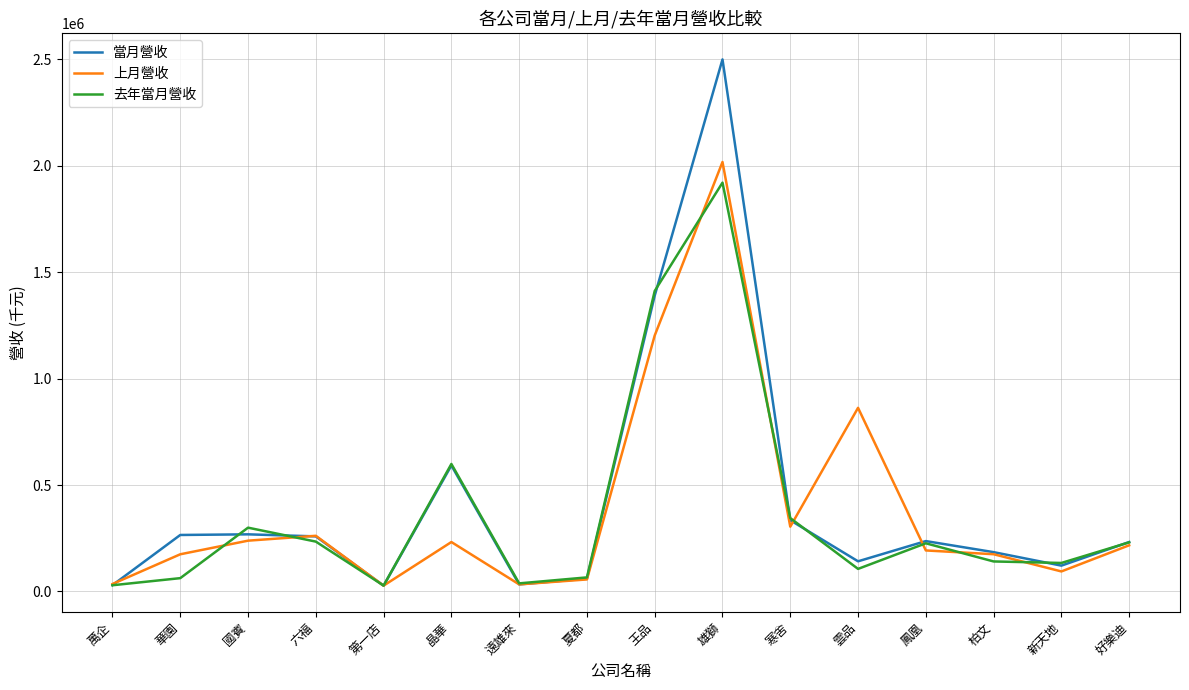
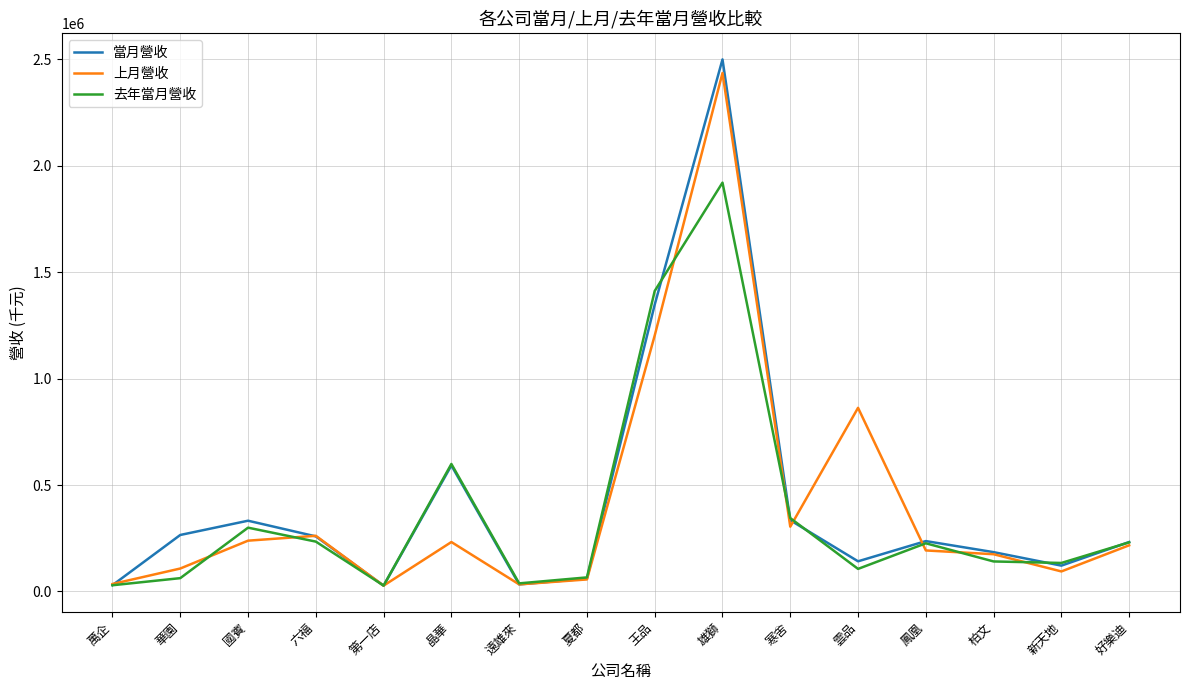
  {
    "當月營收": {
      "華園": 270000,
-     "國賓": 270000,
-     "王品": 1390000,
+     "國賓": 330000,
+     "王品": 1350000,
      "雄獅": 2500000,
      "雲品": 140000,
      "新天地": 120000
    },
    "上月營收": {
-     "華園": 170000,
+     "華園": 110000,
      "國賓": 240000,
      "晶華": 230000,
      "王品": 1200000,
-     "雄獅": 2020000,
+     "雄獅": 2430000,
      "寒舍": 300000,
      "雲品": 860000,
      "鳳凰": 190000,
      "新天地": 90000,
      "好樂迪": 220000
    },
    "去年當月營收": {
      "華園": 60000,
      "國賓": 300000,
      "六福": 230000,
      "王品": 1410000,
      "雄獅": 1920000,
      "雲品": 110000,
      "柏文": 140000,
      "新天地": 130000
    }
  }
